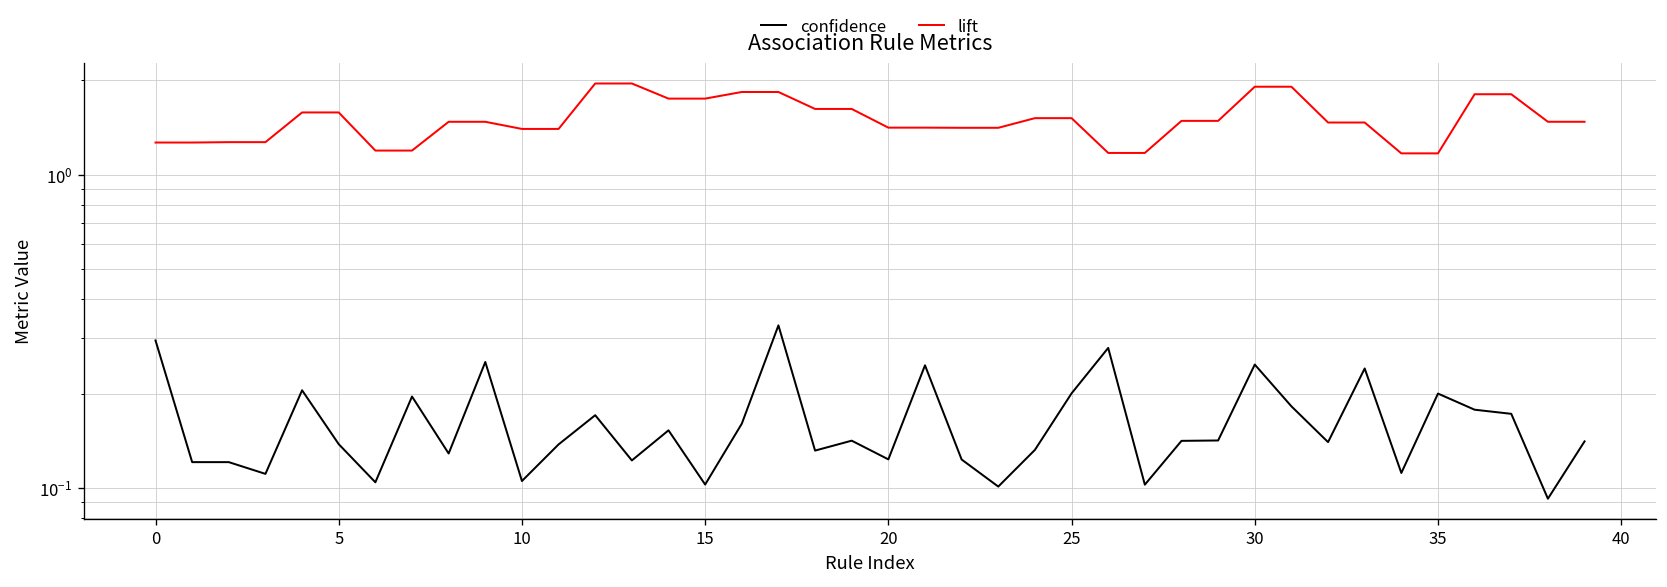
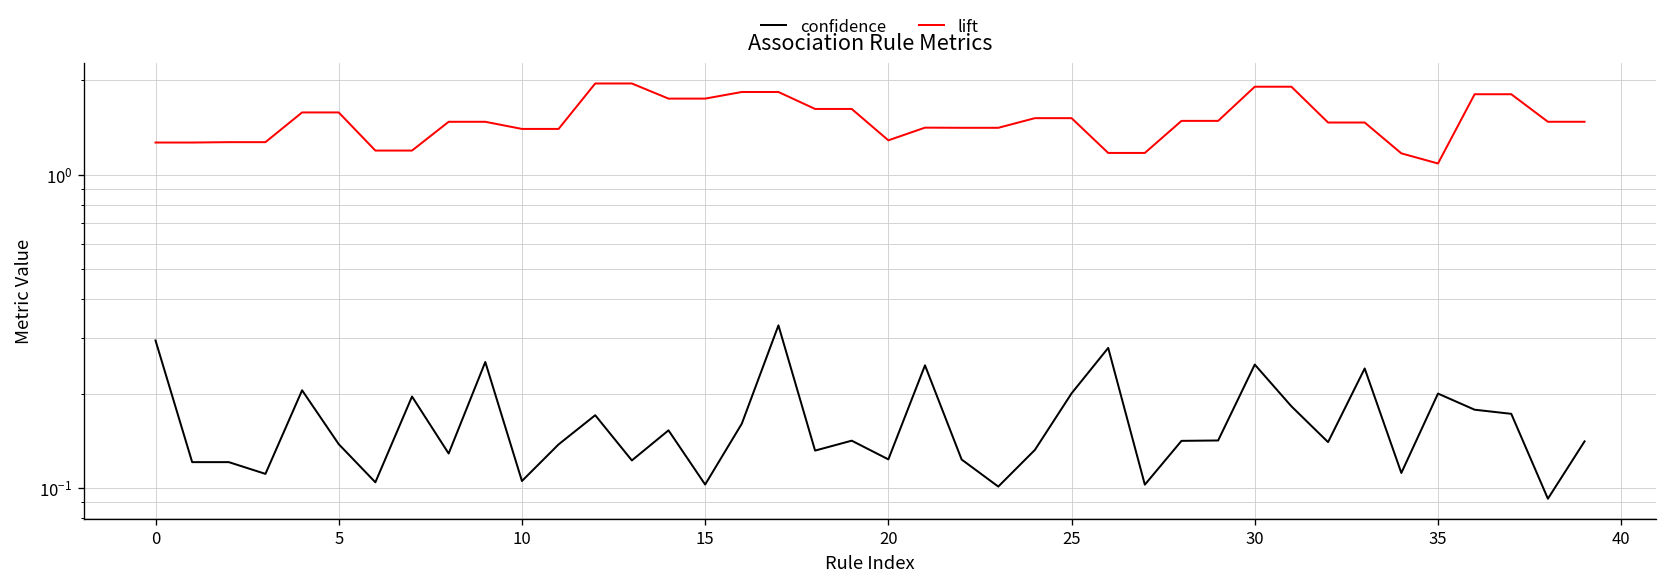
  {
    "confidence": {
      "0": 0.30,
      "5": 0.14,
      "10": 0.105,
      "15": 0.102,
      "20": 0.12,
      "25": 0.20,
      "30": 0.25,
      "35": 0.20
    },
    "lift": {
      "0": 1.3,
      "5": 1.6,
      "10": 1.4,
      "15": 1.8,
-     "20": 1.4,
+     "20": 1.3,
      "25": 1.5,
      "30": 1.9,
-     "35": 1.2
+     "35": 1.09
    }
  }
